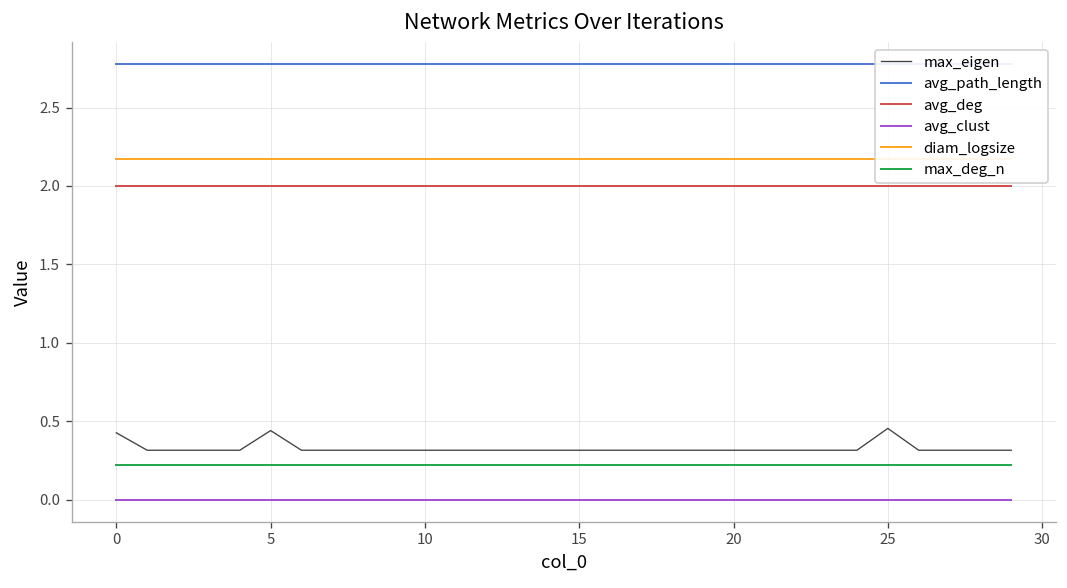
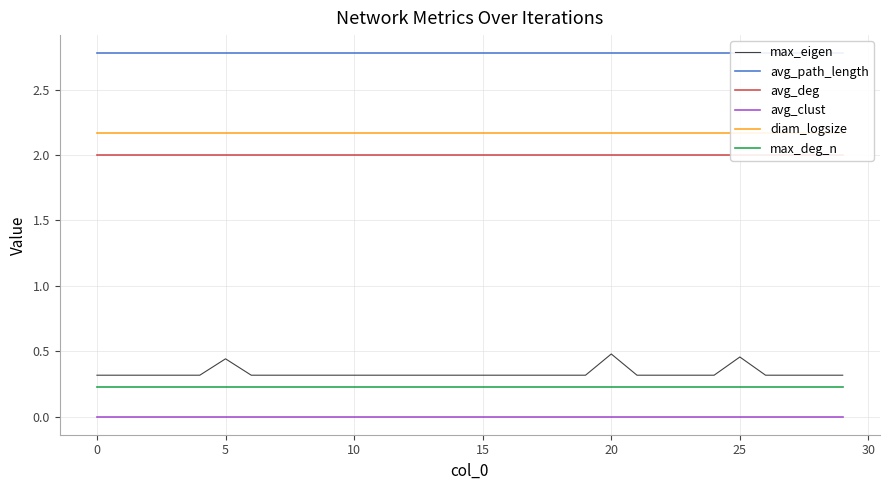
  {
    "max_eigen": {
-     "0": 0.43,
+     "0": 0.32,
      "5": 0.44,
      "10": 0.32,
      "15": 0.32,
-     "20": 0.32,
+     "20": 0.48,
      "25": 0.46
    },
    "avg_path_length": {
      "0": 2.78,
      "5": 2.78,
      "10": 2.78,
      "15": 2.78,
      "20": 2.78
    },
    "avg_deg": {
      "0": 2.00,
      "5": 2.00,
      "10": 2.00,
      "15": 2.00,
      "20": 2.00
    },
    "avg_clust": {
      "0": 0.00,
      "5": 0.00,
      "10": 0.00,
      "15": 0.00,
      "20": 0.00,
      "25": 0.00
    },
    "diam_logsize": {
      "0": 2.17,
      "5": 2.17,
      "10": 2.17,
      "15": 2.17,
      "20": 2.17
    },
    "max_deg_n": {
      "0": 0.22,
      "5": 0.22,
      "10": 0.22,
      "15": 0.22,
      "20": 0.22,
      "25": 0.22
    }
  }
